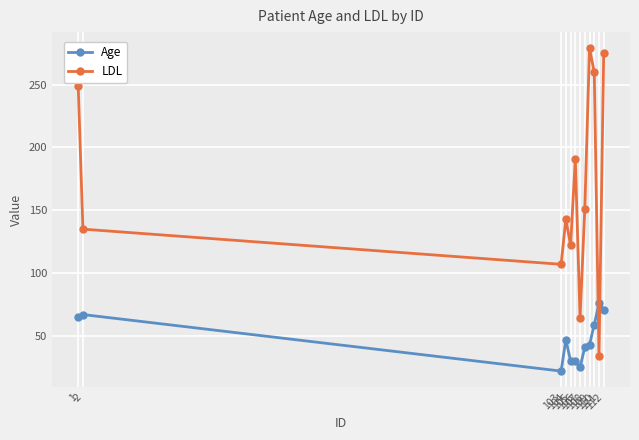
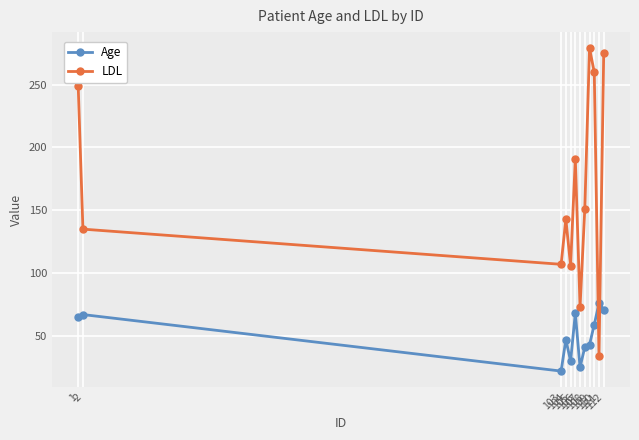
  {
    "Age": {
      "1": 65,
      "2": 67,
      "103": 22,
      "104": 47,
      "105": 30,
-     "106": 30,
+     "106": 68,
      "107": 25,
      "108": 41,
      "109": 43,
      "110": 59,
      "111": 76,
      "112": 71
    },
    "LDL": {
      "1": 249,
      "2": 135,
      "103": 107,
      "104": 143,
-     "105": 122,
+     "105": 106,
      "106": 191,
-     "107": 64,
+     "107": 73,
      "108": 151,
      "109": 279,
      "110": 260,
      "111": 34,
      "112": 275
    }
  }
